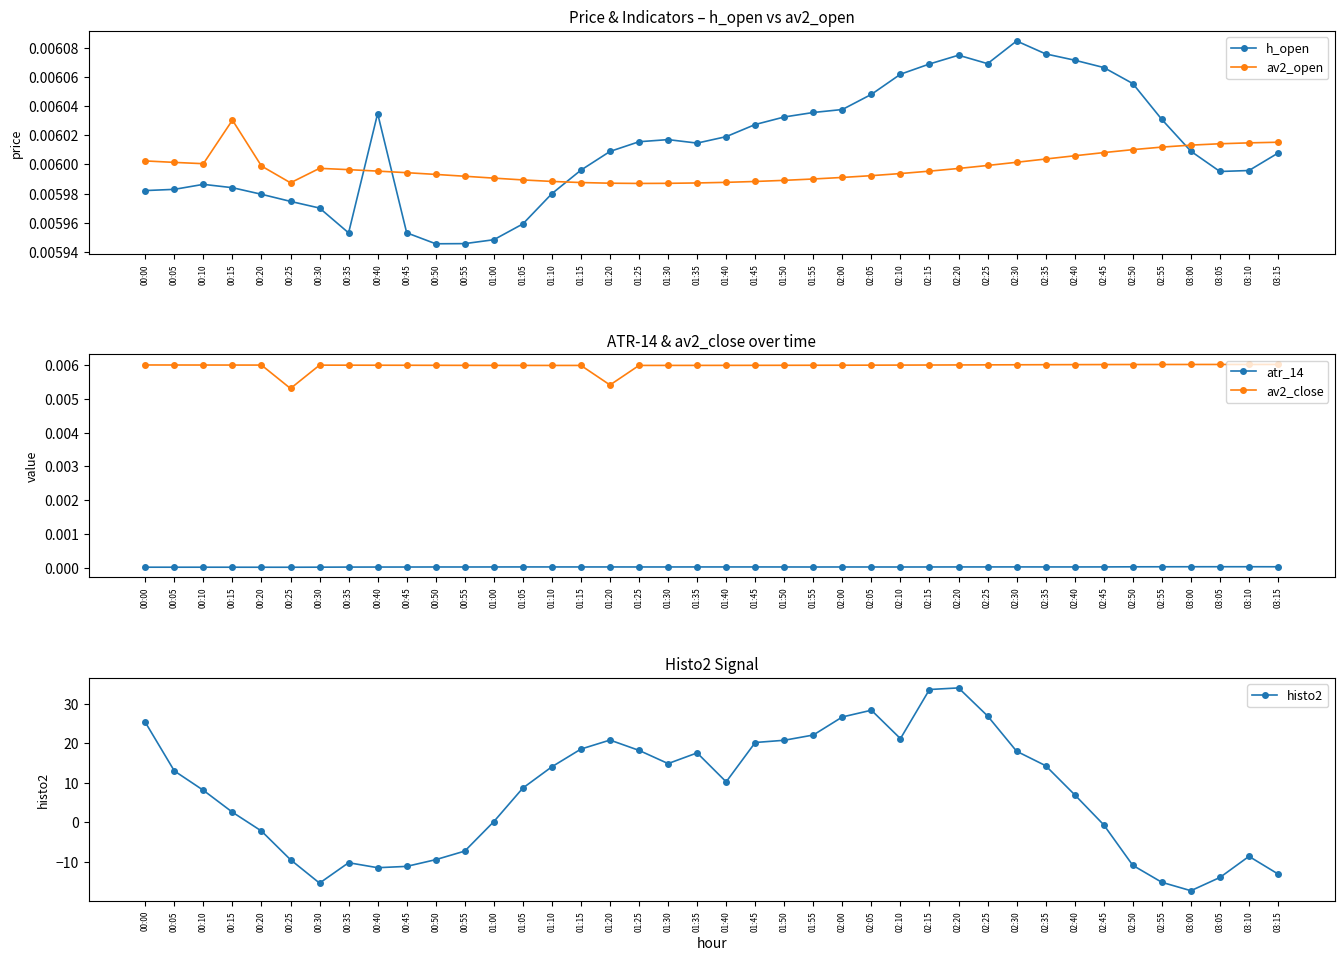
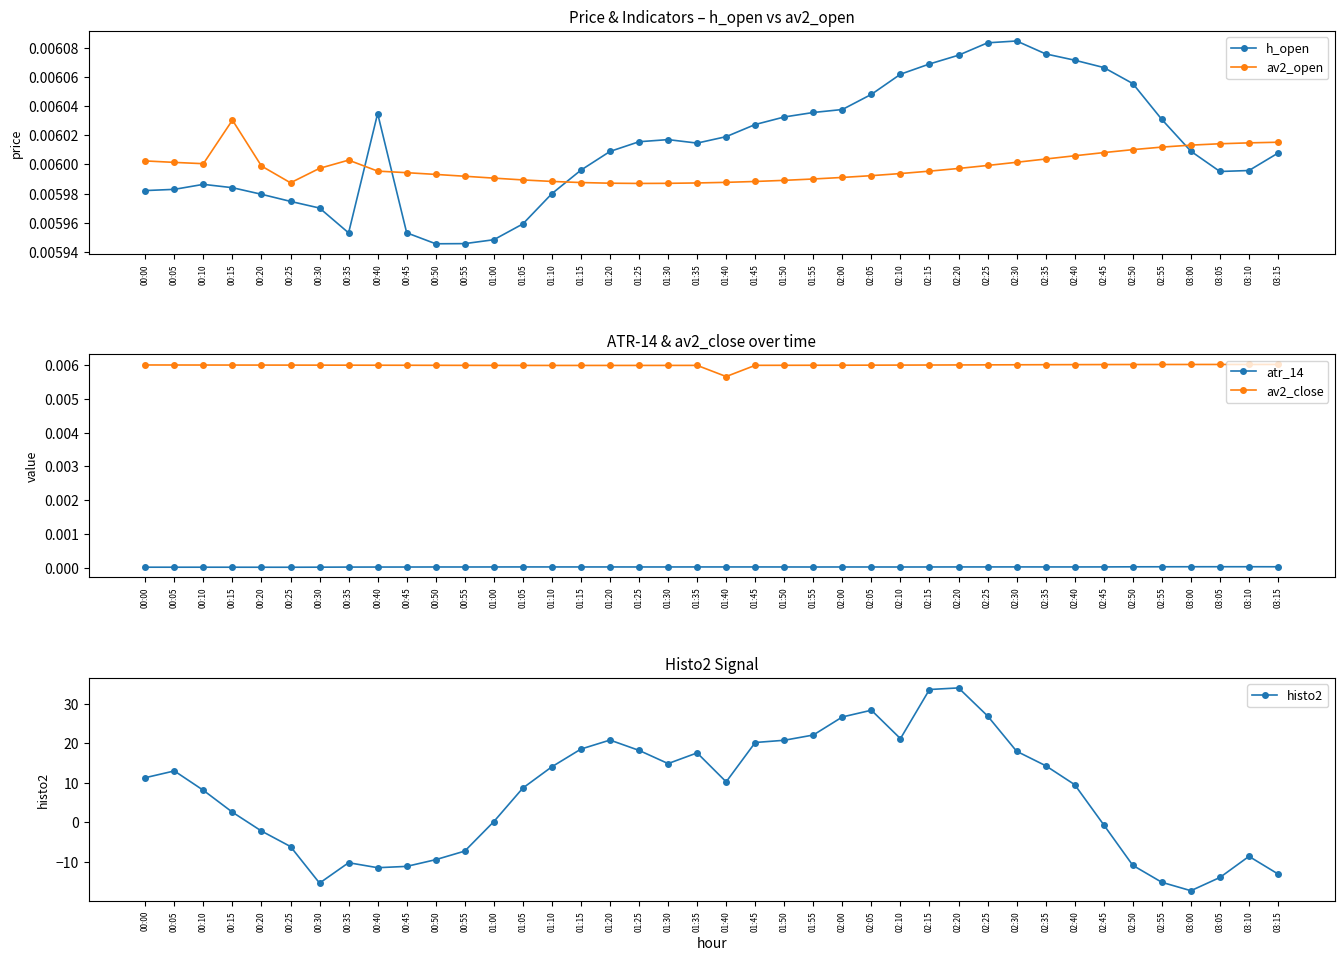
  {
    "Price & Indicators – h_open vs av2_open": {
      "h_open": {
        "00:00": 0.005982,
        "00:05": 0.005983,
        "00:10": 0.005986,
        "00:15": 0.005984,
        "00:20": 0.005980,
        "00:25": 0.005975,
        "00:30": 0.005970,
        "00:35": 0.005953,
        "00:40": 0.006035,
        "00:45": 0.005953,
        "00:50": 0.005946,
        "00:55": 0.005946,
        "01:00": 0.005948,
        "01:05": 0.005959,
        "01:10": 0.005980,
        "01:15": 0.005996,
        "01:20": 0.006009,
        "01:25": 0.006016,
        "01:30": 0.006017,
        "01:35": 0.006015,
        "01:40": 0.006019,
        "01:45": 0.006027,
        "01:50": 0.006033,
        "01:55": 0.006036,
        "02:00": 0.006038,
        "02:05": 0.006048,
        "02:10": 0.006062,
        "02:15": 0.006069,
        "02:20": 0.006075,
-       "02:25": 0.006069,
+       "02:25": 0.006083,
        "02:30": 0.006085,
        "02:35": 0.006076,
        "02:40": 0.006072,
        "02:45": 0.006067,
        "02:50": 0.006056,
        "02:55": 0.006031,
        "03:00": 0.006009,
        "03:05": 0.005995,
        "03:10": 0.005996,
        "03:15": 0.006008
      },
      "av2_open": {
        "00:00": 0.006002,
        "00:05": 0.006001,
        "00:10": 0.006001,
        "00:15": 0.006030,
        "00:20": 0.005999,
        "00:25": 0.005987,
        "00:30": 0.005997,
-       "00:35": 0.005996,
+       "00:35": 0.006003,
        "00:40": 0.005995,
        "00:45": 0.005994,
        "00:50": 0.005993,
        "00:55": 0.005992,
        "01:00": 0.005991,
        "01:05": 0.005989,
        "01:10": 0.005988,
        "01:15": 0.005988,
        "01:20": 0.005987,
        "01:25": 0.005987,
        "01:30": 0.005987,
        "01:35": 0.005987,
        "01:40": 0.005988,
        "01:45": 0.005988,
        "01:50": 0.005989,
        "01:55": 0.005990,
        "02:00": 0.005991,
        "02:05": 0.005992,
        "02:10": 0.005994,
        "02:15": 0.005995,
        "02:20": 0.005997,
        "02:25": 0.005999,
        "02:30": 0.006001,
        "02:35": 0.006004,
        "02:40": 0.006006,
        "02:45": 0.006008,
        "02:50": 0.006010,
        "02:55": 0.006012,
        "03:00": 0.006013,
        "03:05": 0.006014,
        "03:10": 0.006015,
        "03:15": 0.006015
      }
    },
    "ATR-14 & av2_close over time": {
      "atr_14": {
        "00:00": 0.0000,
        "00:05": 0.0000,
        "00:10": 0.0000,
        "00:15": 0.0000,
        "00:20": 0.0000,
        "00:25": 0.0000,
        "00:30": 0.0000,
        "00:35": 0.0000,
        "00:40": 0.0000,
        "00:45": 0.0000,
        "00:50": 0.0000,
        "00:55": 0.0000,
        "01:00": 0.0000,
        "01:05": 0.0000,
        "01:10": 0.0000,
        "01:15": 0.0000,
        "01:20": 0.0000,
        "01:25": 0.0000,
        "01:30": 0.0000,
        "01:35": 0.0000,
        "01:40": 0.0000,
        "01:45": 0.0000,
        "01:50": 0.0000,
        "01:55": 0.0000,
        "02:00": 0.0000,
        "02:05": 0.0000,
        "02:10": 0.0000,
        "02:15": 0.0000,
        "02:20": 0.0000,
        "02:25": 0.0000,
        "02:30": 0.0000,
        "02:35": 0.0000,
        "02:40": 0.0000,
        "02:45": 0.0000,
        "02:50": 0.0000,
        "02:55": 0.0000,
        "03:00": 0.0000,
        "03:05": 0.0000,
        "03:10": 0.0000,
        "03:15": 0.0000
      },
      "av2_close": {
        "00:00": 0.0060,
        "00:05": 0.0060,
        "00:10": 0.0060,
        "00:15": 0.0060,
        "00:20": 0.0060,
-       "00:25": 0.0053,
+       "00:25": 0.0060,
        "00:30": 0.0060,
        "00:35": 0.0060,
        "00:40": 0.0060,
        "00:45": 0.0060,
        "00:50": 0.0060,
        "00:55": 0.0060,
        "01:00": 0.0060,
        "01:05": 0.0060,
        "01:10": 0.0060,
        "01:15": 0.0060,
-       "01:20": 0.0054,
+       "01:20": 0.0060,
        "01:25": 0.0060,
        "01:30": 0.0060,
        "01:35": 0.0060,
-       "01:40": 0.0060,
+       "01:40": 0.0057,
        "01:45": 0.0060,
        "01:50": 0.0060,
        "01:55": 0.0060,
        "02:00": 0.0060,
        "02:05": 0.0060,
        "02:10": 0.0060,
        "02:15": 0.0060,
        "02:20": 0.0060,
        "02:25": 0.0060,
        "02:30": 0.0060,
        "02:35": 0.0060,
        "02:40": 0.0060,
        "02:45": 0.0060,
        "02:50": 0.0060,
        "02:55": 0.0060,
        "03:00": 0.0060,
        "03:05": 0.0060
      }
    },
    "Histo2 Signal": {
-     "00:00": 25,
+     "00:00": 11,
      "00:05": 13,
      "00:10": 8,
      "00:15": 3,
      "00:20": -2,
-     "00:25": -9,
+     "00:25": -6,
      "00:30": -15,
      "00:35": -10,
      "00:40": -11,
      "00:45": -11,
      "00:50": -9,
      "00:55": -7,
      "01:00": 0,
      "01:05": 9,
      "01:10": 14,
      "01:15": 19,
      "01:20": 21,
      "01:25": 18,
      "01:30": 15,
      "01:35": 18,
      "01:40": 10,
      "01:45": 20,
      "01:50": 21,
      "01:55": 22,
      "02:00": 27,
      "02:05": 28,
      "02:10": 21,
      "02:15": 34,
      "02:20": 34,
      "02:25": 27,
      "02:30": 18,
      "02:35": 14,
-     "02:40": 7,
+     "02:40": 10,
      "02:45": -1,
      "02:50": -11,
      "02:55": -15,
      "03:00": -17,
      "03:05": -14,
      "03:10": -9,
      "03:15": -13
    }
  }
